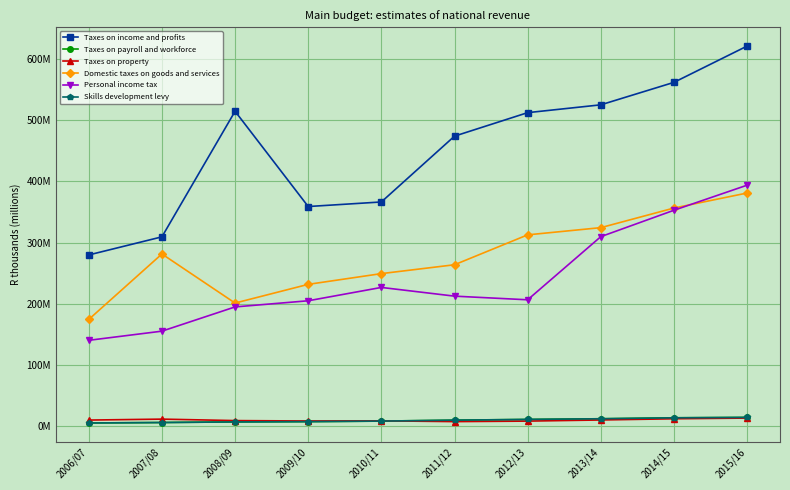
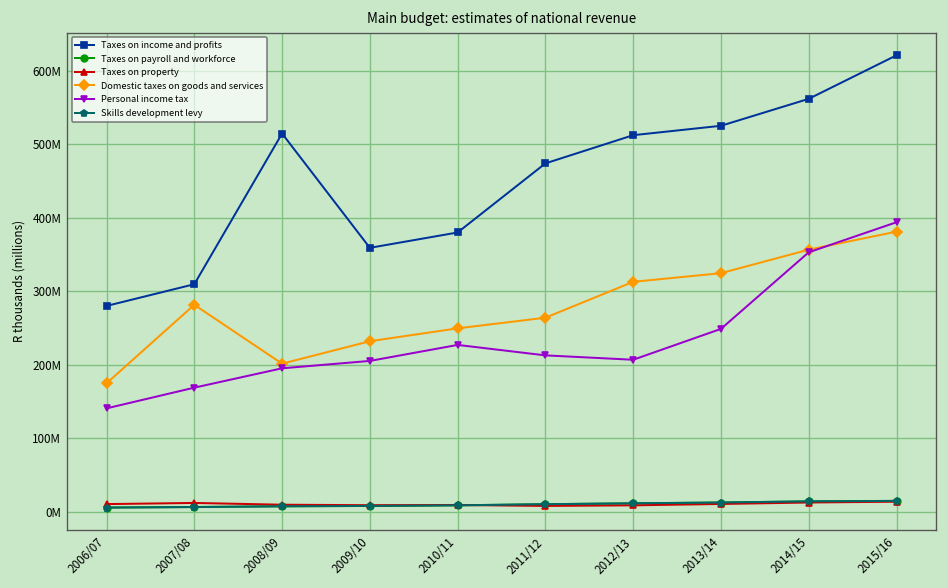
  {
    "Taxes on income and profits": {
      "2006/07": 280000000,
      "2007/08": 310000000,
      "2008/09": 510000000,
      "2009/10": 360000000,
-     "2010/11": 370000000,
+     "2010/11": 380000000,
      "2011/12": 470000000,
      "2012/13": 510000000,
      "2013/14": 530000000,
      "2014/15": 560000000,
      "2015/16": 620000000
    },
    "Skills development levy": {
      "2006/07": 10000000,
      "2007/08": 10000000
    },
    "Taxes on property": {
      "2006/07": 10000000,
      "2007/08": 10000000
    },
    "Domestic taxes on goods and services": {
      "2006/07": 170000000,
      "2007/08": 280000000,
      "2008/09": 200000000,
      "2009/10": 230000000,
      "2010/11": 250000000,
      "2011/12": 260000000,
      "2012/13": 310000000,
      "2013/14": 320000000,
      "2015/16": 380000000
    },
    "Personal income tax": {
      "2006/07": 140000000,
-     "2007/08": 160000000,
+     "2007/08": 170000000,
      "2008/09": 200000000,
      "2009/10": 210000000,
      "2010/11": 230000000,
      "2011/12": 210000000,
      "2012/13": 210000000,
-     "2013/14": 310000000,
+     "2013/14": 250000000,
      "2015/16": 390000000
    }
  }
